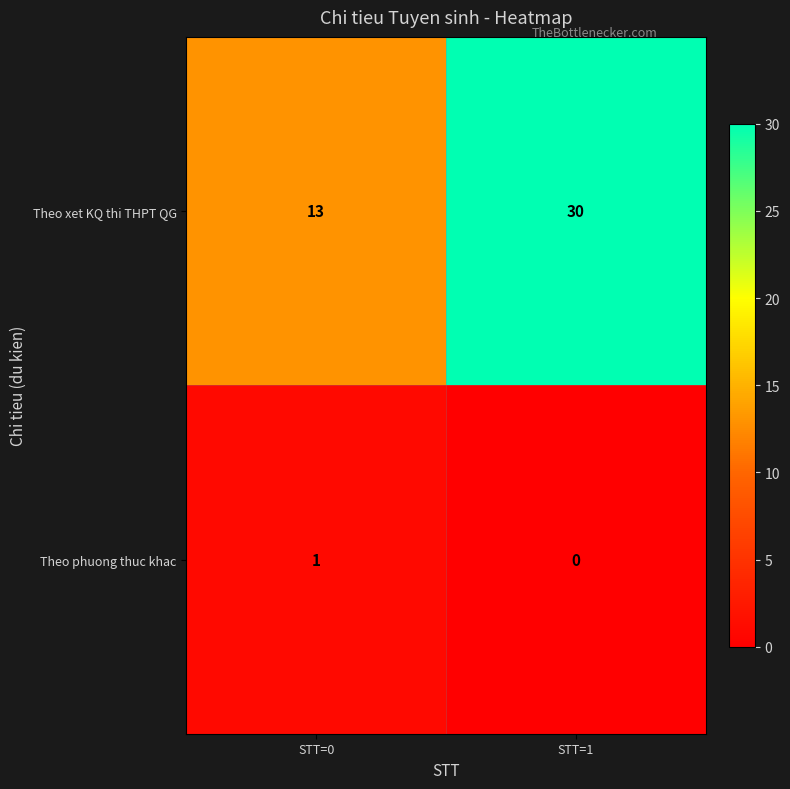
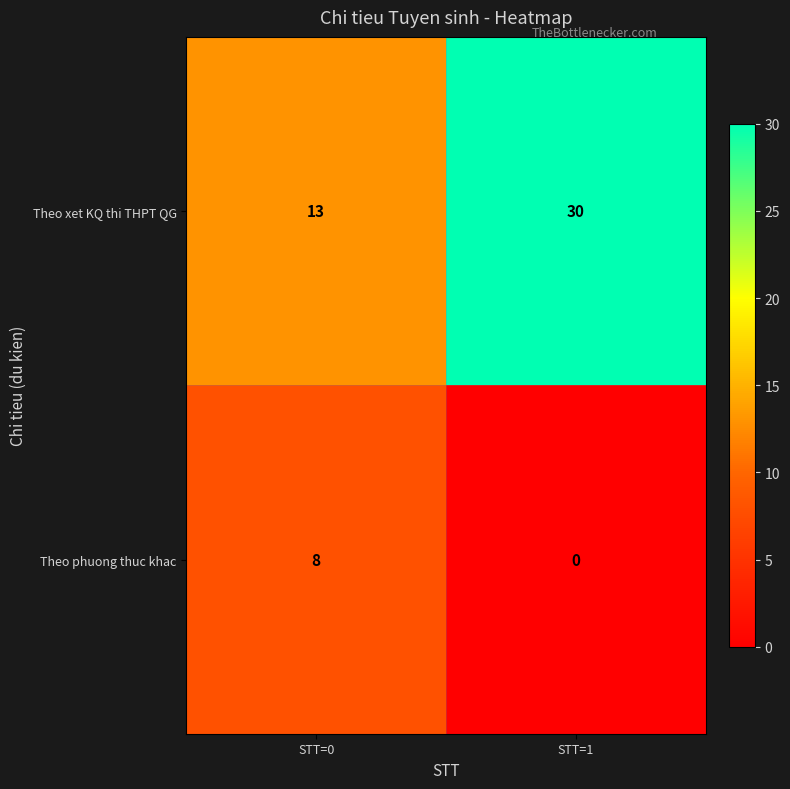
  {
    "Theo xet KQ thi THPT QG": {
      "STT=0": 13,
      "STT=1": 30
    },
    "Theo phuong thuc khac": {
-     "STT=0": 1,
+     "STT=0": 8,
      "STT=1": 0
    }
  }
